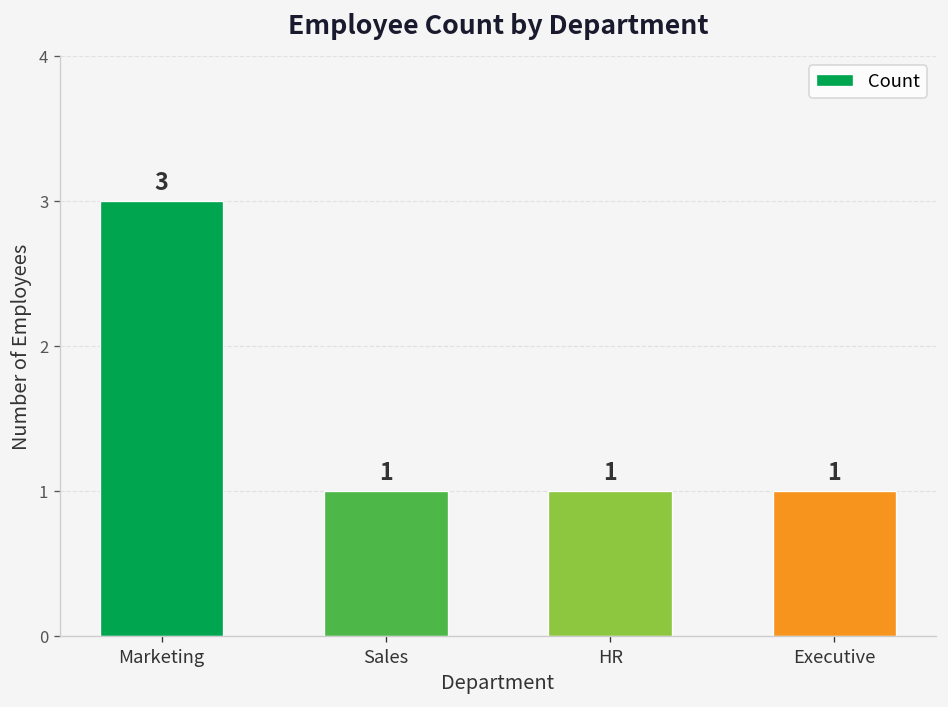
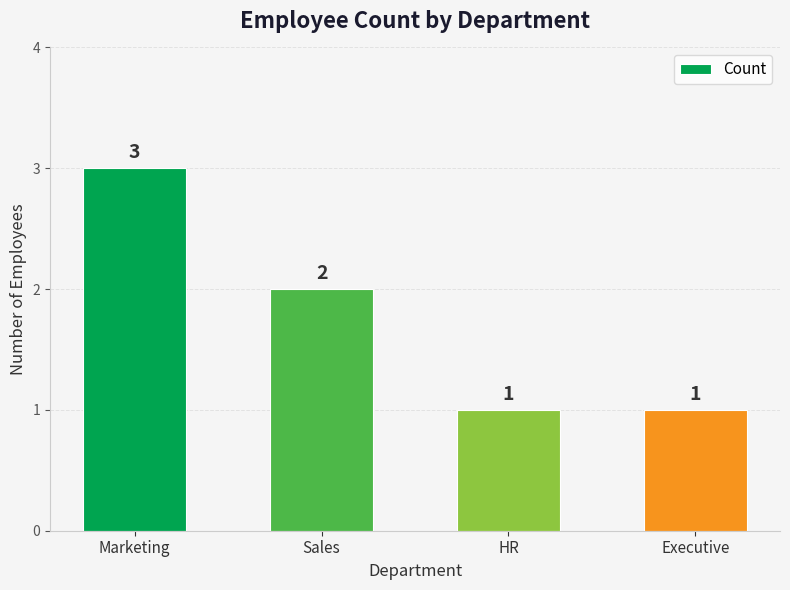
  {
    "Marketing": 3,
-   "Sales": 1,
+   "Sales": 2,
    "HR": 1,
    "Executive": 1
  }
